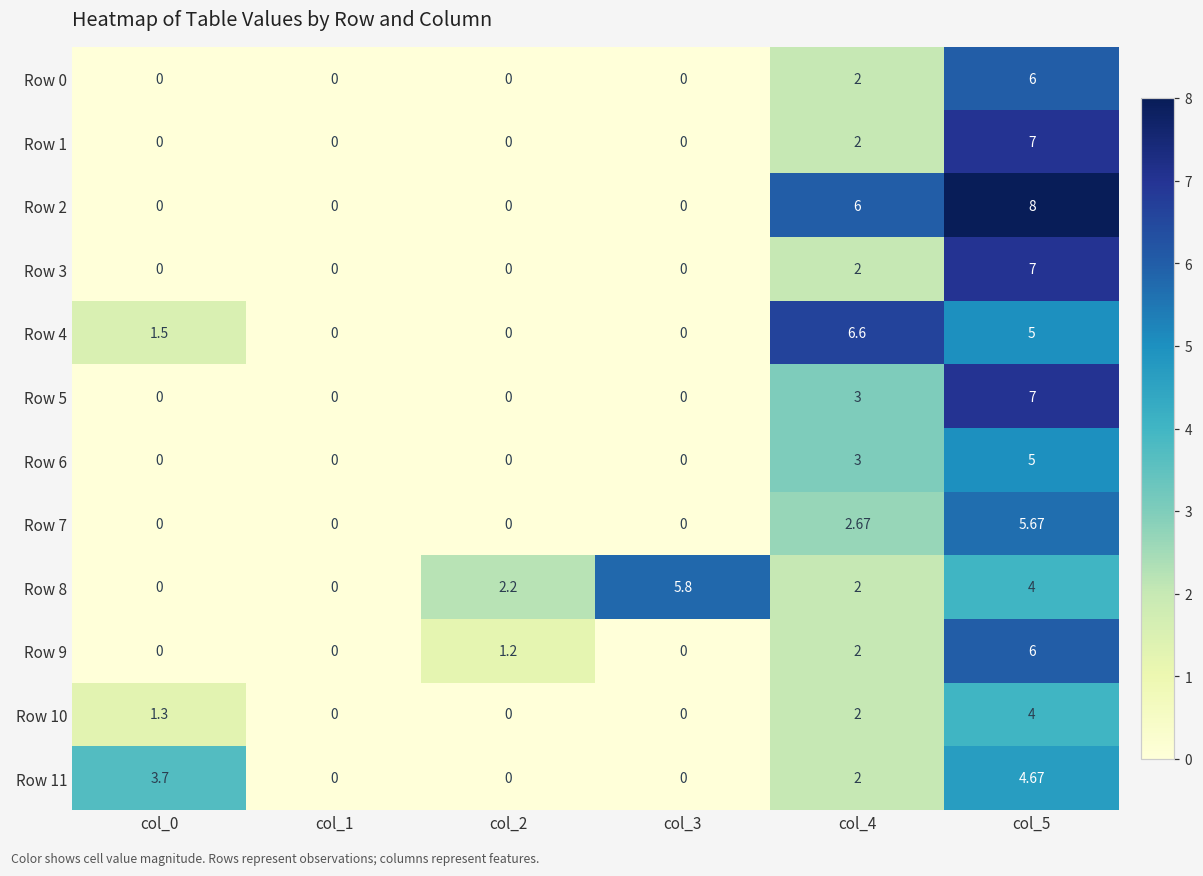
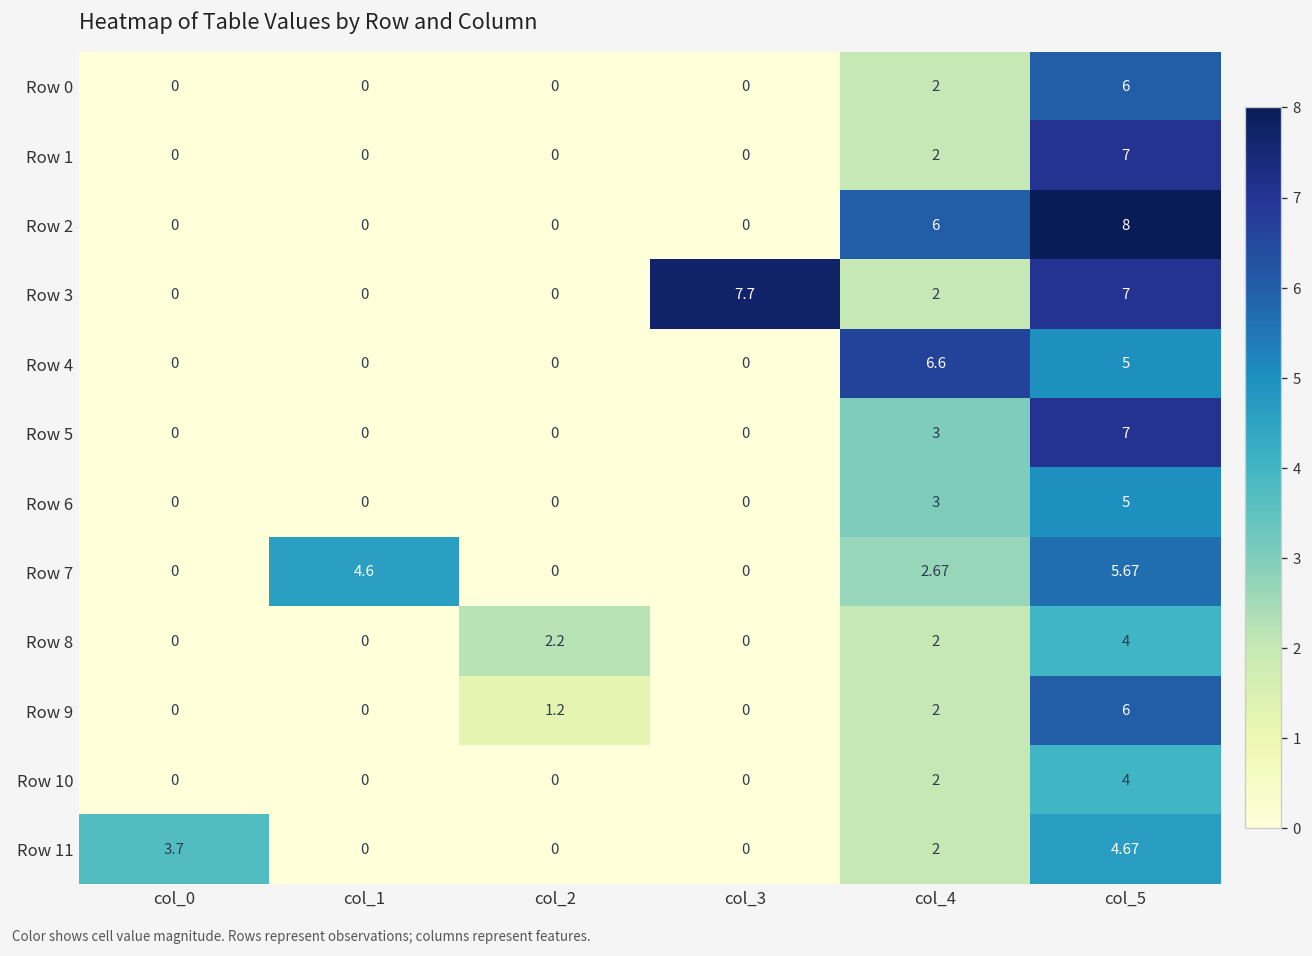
  {
    "Row 0": {
      "col_0": 0,
      "col_1": 0,
      "col_2": 0,
      "col_3": 0,
      "col_4": 2,
      "col_5": 6
    },
    "Row 1": {
      "col_0": 0,
      "col_1": 0,
      "col_2": 0,
      "col_3": 0,
      "col_4": 2,
      "col_5": 7
    },
    "Row 2": {
      "col_0": 0,
      "col_1": 0,
      "col_2": 0,
      "col_3": 0,
      "col_4": 6,
      "col_5": 8
    },
    "Row 3": {
      "col_0": 0,
      "col_1": 0,
      "col_2": 0,
-     "col_3": 0,
+     "col_3": 7.7,
      "col_4": 2,
      "col_5": 7
    },
    "Row 4": {
-     "col_0": 1.5,
+     "col_0": 0,
      "col_1": 0,
      "col_2": 0,
      "col_3": 0,
      "col_4": 6.6,
      "col_5": 5
    },
    "Row 5": {
      "col_0": 0,
      "col_1": 0,
      "col_2": 0,
      "col_3": 0,
      "col_4": 3,
      "col_5": 7
    },
    "Row 6": {
      "col_0": 0,
      "col_1": 0,
      "col_2": 0,
      "col_3": 0,
      "col_4": 3,
      "col_5": 5
    },
    "Row 7": {
      "col_0": 0,
-     "col_1": 0,
+     "col_1": 4.6,
      "col_2": 0,
      "col_3": 0,
      "col_4": 2.67,
      "col_5": 5.67
    },
    "Row 8": {
      "col_0": 0,
      "col_1": 0,
      "col_2": 2.2,
-     "col_3": 5.8,
+     "col_3": 0,
      "col_4": 2,
      "col_5": 4
    },
    "Row 9": {
      "col_0": 0,
      "col_1": 0,
      "col_2": 1.2,
      "col_3": 0,
      "col_4": 2,
      "col_5": 6
    },
    "Row 10": {
-     "col_0": 1.3,
+     "col_0": 0,
      "col_1": 0,
      "col_2": 0,
      "col_3": 0,
      "col_4": 2,
      "col_5": 4
    },
    "Row 11": {
      "col_0": 3.7,
      "col_1": 0,
      "col_2": 0,
      "col_3": 0,
      "col_4": 2,
      "col_5": 4.67
    }
  }
